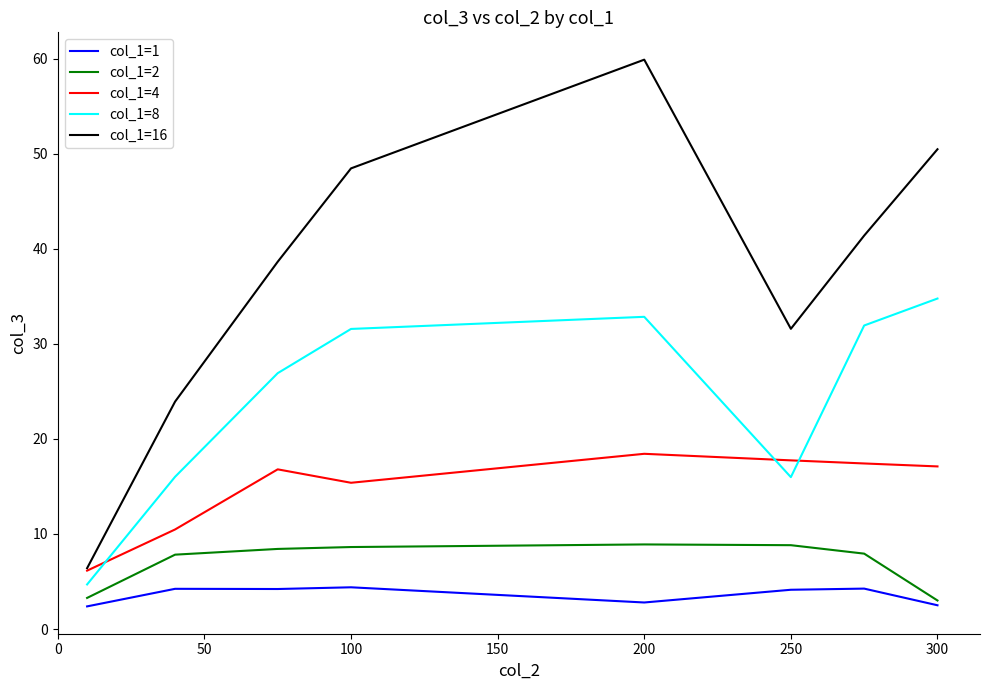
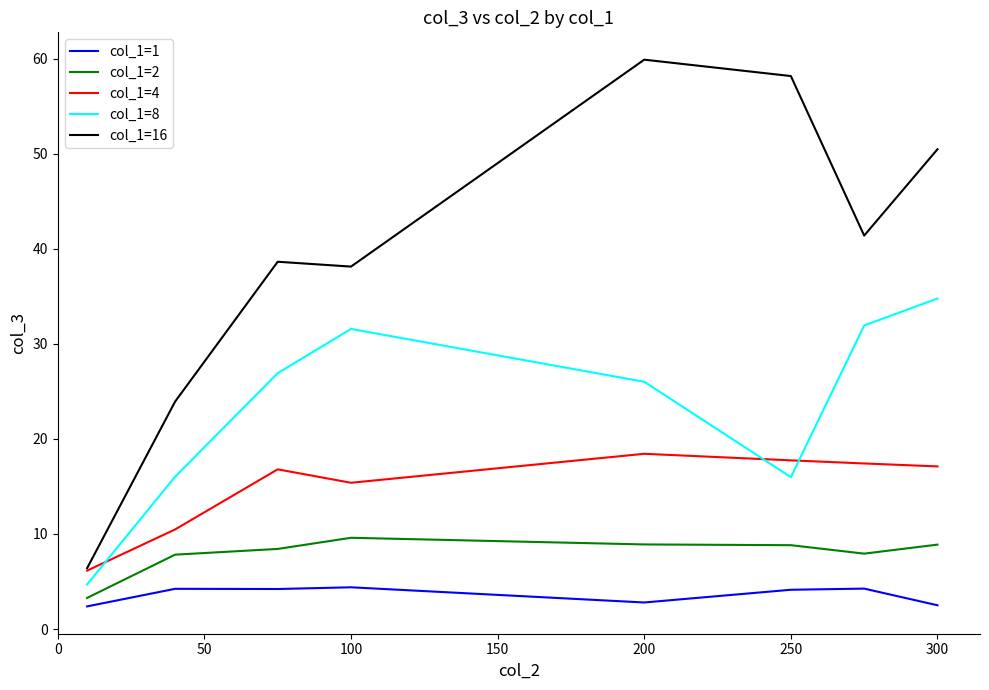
  {
    "col_1=1": {
      "100": 4,
      "200": 3,
      "250": 4,
      "300": 2
    },
    "col_1=2": {
-     "100": 9,
+     "100": 10,
      "200": 9,
      "250": 9,
-     "300": 3
+     "300": 9
    },
    "col_1=4": {
      "100": 15,
      "200": 18,
      "250": 18,
      "300": 17
    },
    "col_1=8": {
      "100": 32,
-     "200": 33,
+     "200": 26,
      "250": 16,
      "300": 35
    },
    "col_1=16": {
-     "100": 48,
+     "100": 38,
      "200": 60,
-     "250": 32,
+     "250": 58,
      "300": 50
    }
  }
